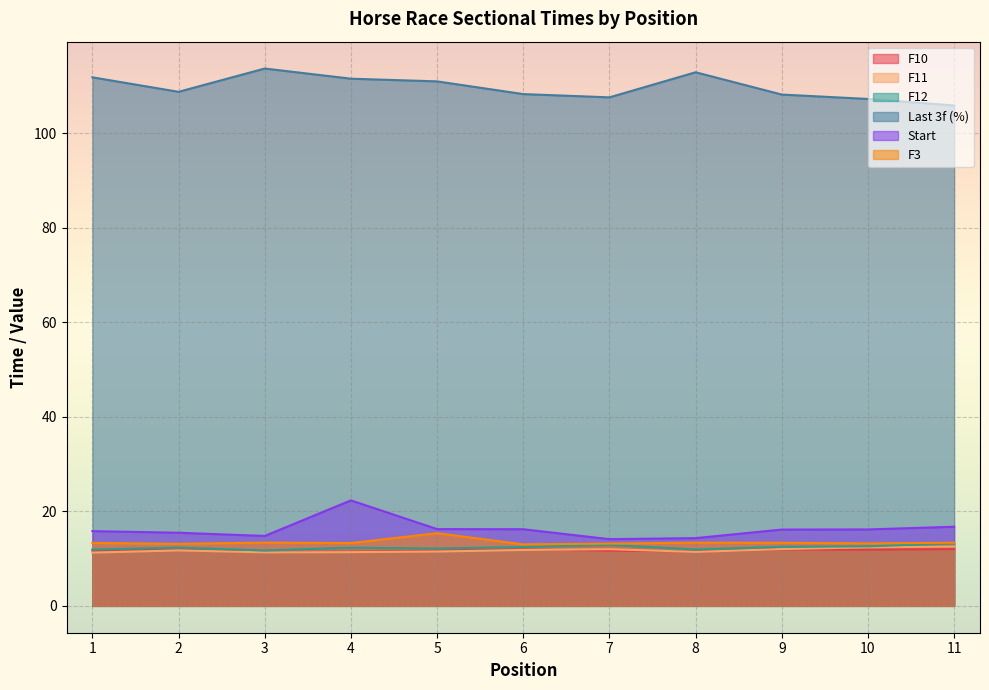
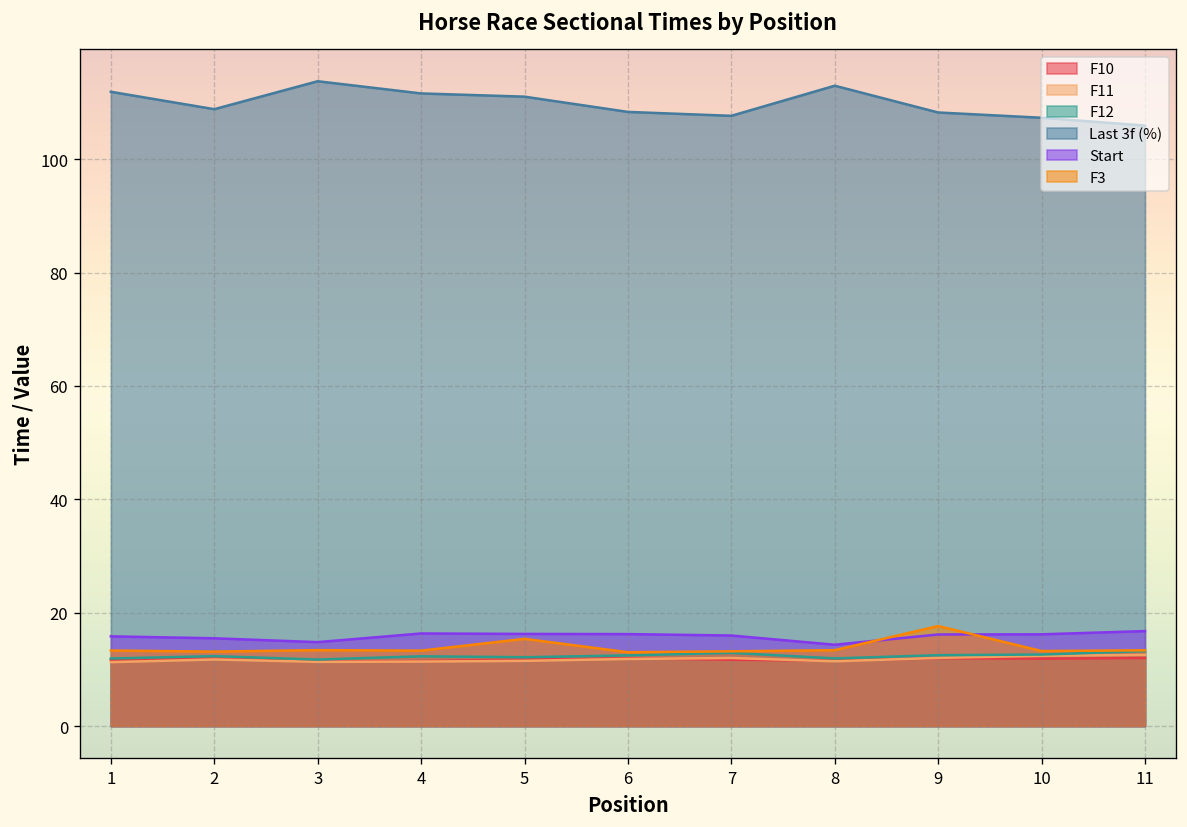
  {
    "F10": {
      "11": 12
    },
    "F11": {
      "11": 13
    },
    "Start": {
      "1": 16,
      "2": 15,
      "3": 15,
-     "4": 22,
+     "4": 16,
      "5": 16,
      "6": 16,
-     "7": 14,
+     "7": 16,
      "8": 14,
      "9": 16,
      "10": 16,
      "11": 17
    },
    "F3": {
      "1": 13,
      "2": 13,
      "3": 13,
      "4": 13,
      "5": 15,
      "6": 13,
      "8": 13,
-     "9": 13,
+     "9": 18,
      "10": 13
    }
  }
